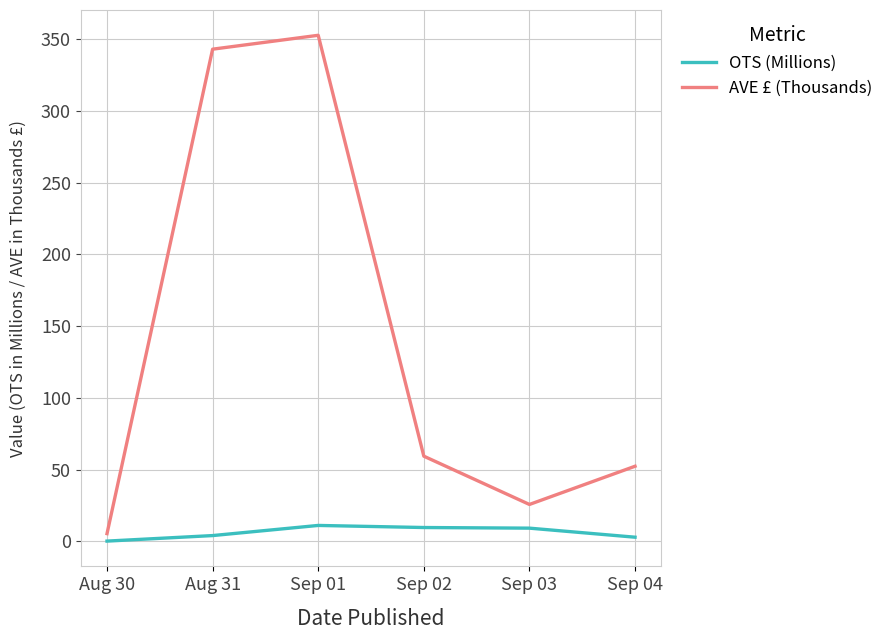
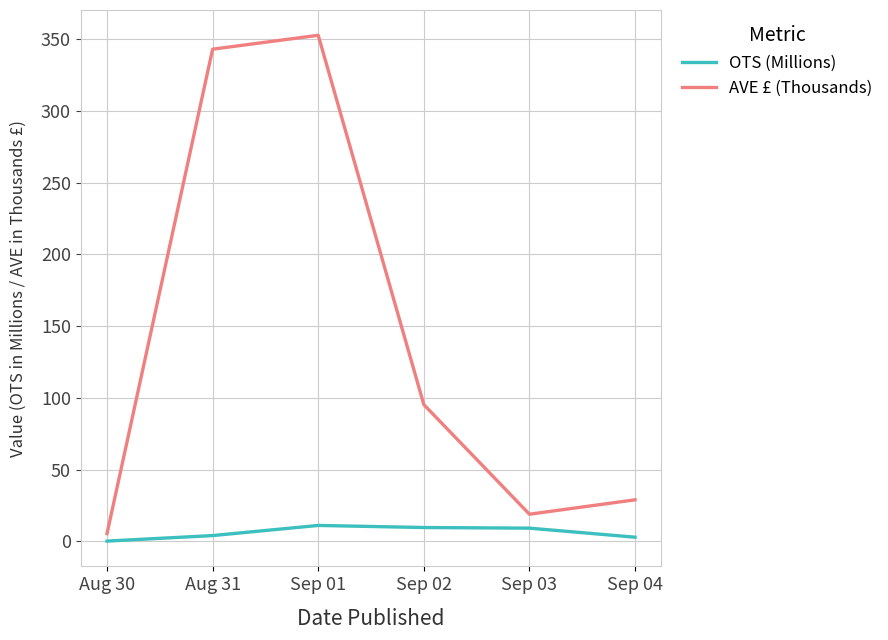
  {
    "OTS (Millions)": {
      "Aug 30": 0,
      "Aug 31": 4,
      "Sep 01": 11,
      "Sep 02": 10,
      "Sep 03": 9,
      "Sep 04": 3
    },
    "AVE £ (Thousands)": {
      "Aug 30": 5,
      "Aug 31": 343,
      "Sep 01": 353,
-     "Sep 02": 59,
-     "Sep 03": 26,
-     "Sep 04": 52
+     "Sep 02": 95,
+     "Sep 03": 19,
+     "Sep 04": 29
    }
  }
